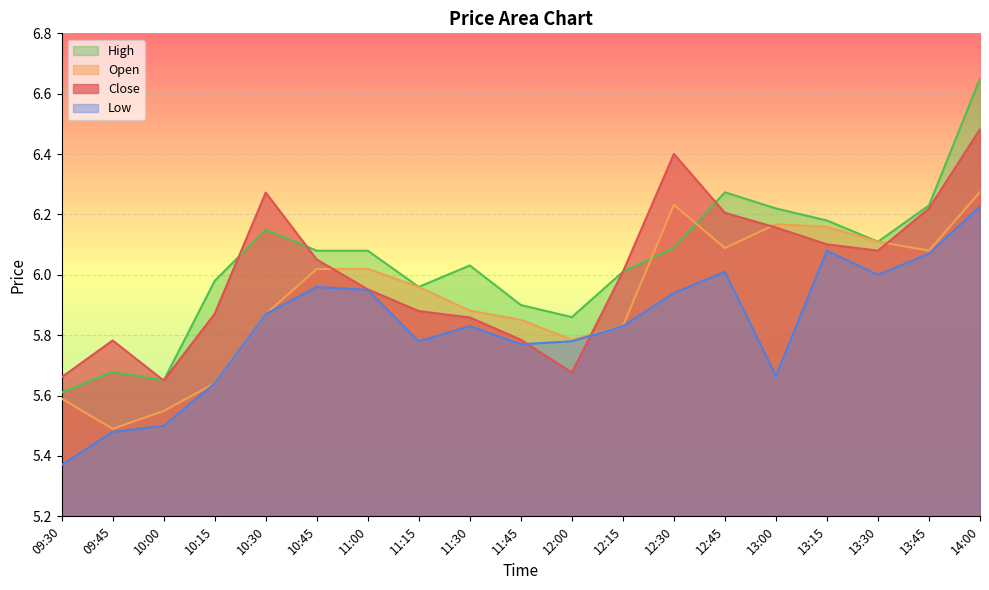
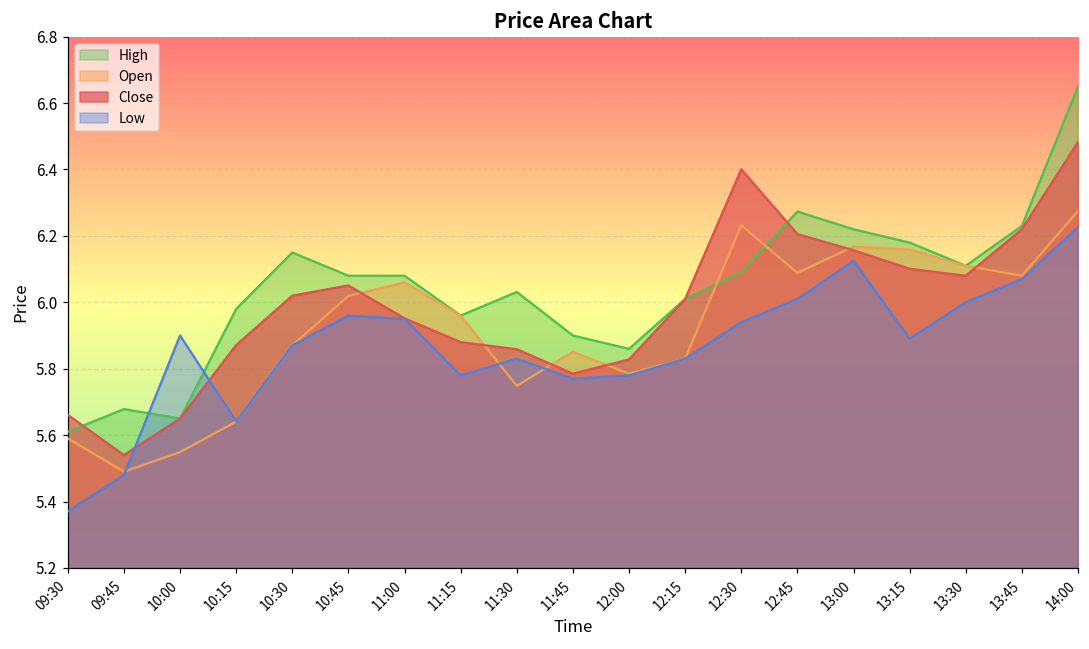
  {
    "High": {
      "09:30": 5.61,
      "09:45": 5.68,
      "10:15": 5.98,
      "10:30": 6.15,
      "10:45": 6.08,
      "11:00": 6.08,
      "11:30": 6.03,
      "11:45": 5.90,
      "12:00": 5.86,
      "12:30": 6.09,
      "12:45": 6.27,
      "13:00": 6.22,
      "13:15": 6.18,
      "13:45": 6.23,
      "14:00": 6.65
    },
    "Open": {
      "09:30": 5.59,
      "09:45": 5.49,
      "10:00": 5.55,
      "10:45": 6.02,
-     "11:00": 6.02,
-     "11:30": 5.88,
+     "11:00": 6.06,
+     "11:30": 5.75,
      "11:45": 5.85,
      "12:30": 6.23,
      "12:45": 6.09,
      "13:00": 6.17,
      "13:15": 6.16,
      "13:45": 6.08,
      "14:00": 6.27
    },
    "Close": {
      "09:30": 5.66,
-     "09:45": 5.78,
+     "09:45": 5.54,
      "10:15": 5.87,
-     "10:30": 6.27,
+     "10:30": 6.02,
      "10:45": 6.05,
      "11:15": 5.88,
      "11:30": 5.86,
      "11:45": 5.78,
-     "12:00": 5.68,
+     "12:00": 5.83,
      "12:30": 6.40,
      "12:45": 6.21,
      "13:00": 6.16,
      "13:15": 6.10,
      "13:30": 6.08,
      "13:45": 6.22,
      "14:00": 6.48
    },
    "Low": {
      "09:30": 5.37,
      "09:45": 5.48,
-     "10:00": 5.5,
+     "10:00": 5.9,
      "10:45": 5.96,
      "11:15": 5.78,
      "11:30": 5.83,
      "11:45": 5.77,
      "12:30": 5.94,
      "12:45": 6.01,
-     "13:00": 5.67,
-     "13:15": 6.08,
+     "13:00": 6.13,
+     "13:15": 5.89,
      "13:30": 6.00,
      "13:45": 6.07,
      "14:00": 6.23
    }
  }
